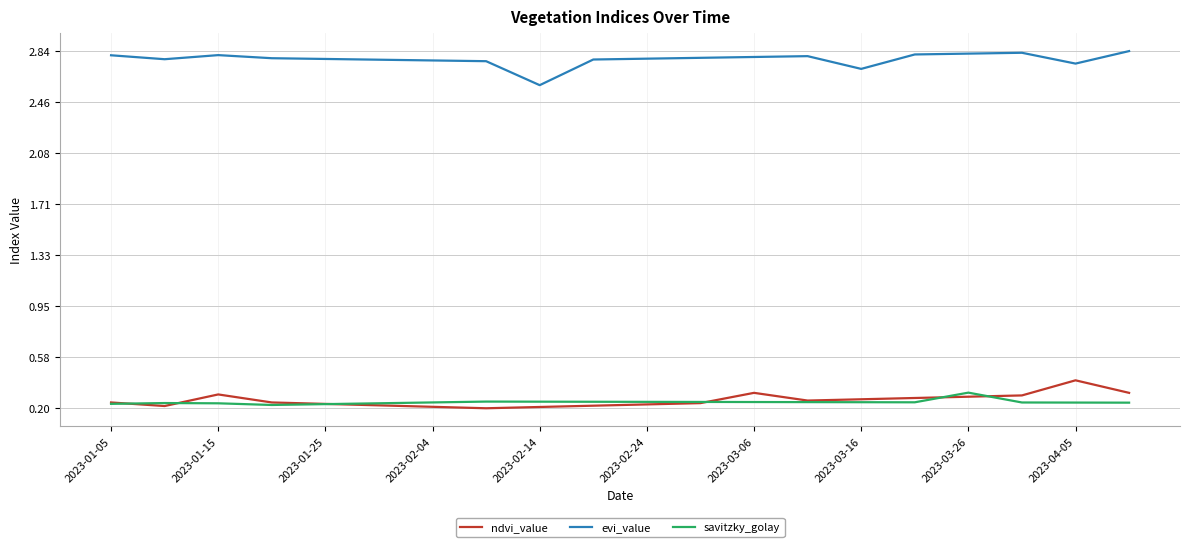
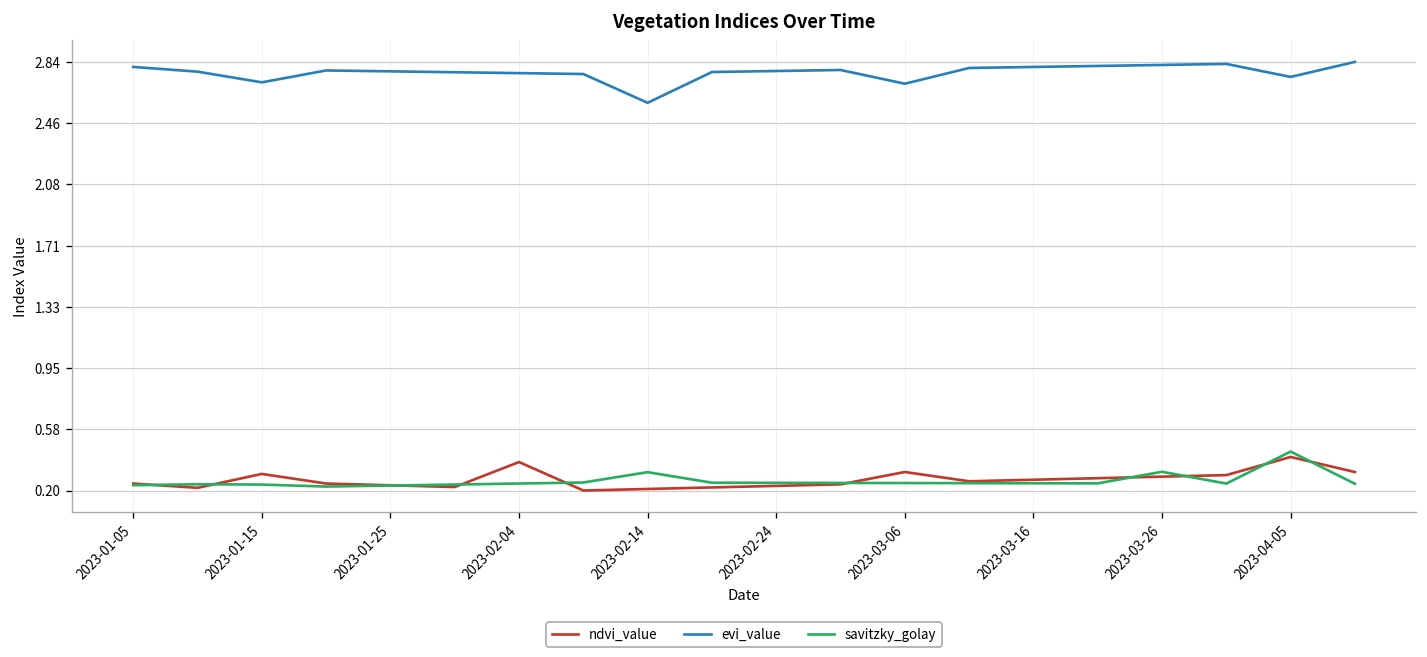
  {
    "ndvi_value": {
      "2023-01-15": 0.30,
-     "2023-02-04": 0.21,
+     "2023-02-04": 0.38,
      "2023-02-14": 0.21,
      "2023-02-24": 0.23,
      "2023-03-06": 0.31,
      "2023-03-16": 0.27,
      "2023-03-26": 0.29,
      "2023-04-05": 0.41
    },
    "evi_value": {
      "2023-01-05": 2.81,
-     "2023-01-15": 2.81,
+     "2023-01-15": 2.71,
      "2023-01-25": 2.78,
      "2023-02-04": 2.77,
      "2023-02-14": 2.58,
      "2023-02-24": 2.78,
-     "2023-03-06": 2.79,
-     "2023-03-16": 2.70,
+     "2023-03-06": 2.70,
+     "2023-03-16": 2.81,
      "2023-03-26": 2.82,
      "2023-04-05": 2.74
    },
    "savitzky_golay": {
      "2023-01-15": 0.24,
      "2023-02-04": 0.24,
-     "2023-02-14": 0.25,
+     "2023-02-14": 0.31,
      "2023-02-24": 0.25,
      "2023-03-06": 0.25,
      "2023-03-16": 0.25,
      "2023-03-26": 0.32,
-     "2023-04-05": 0.24
+     "2023-04-05": 0.44
    }
  }
